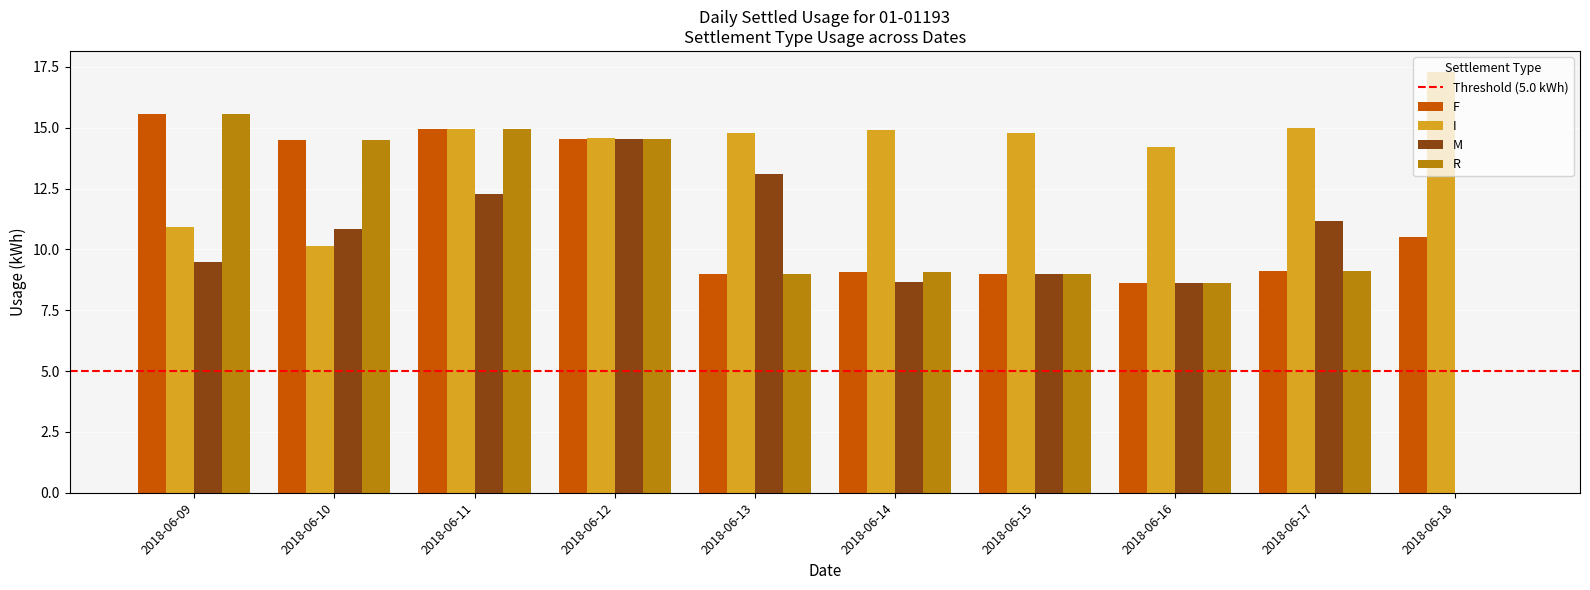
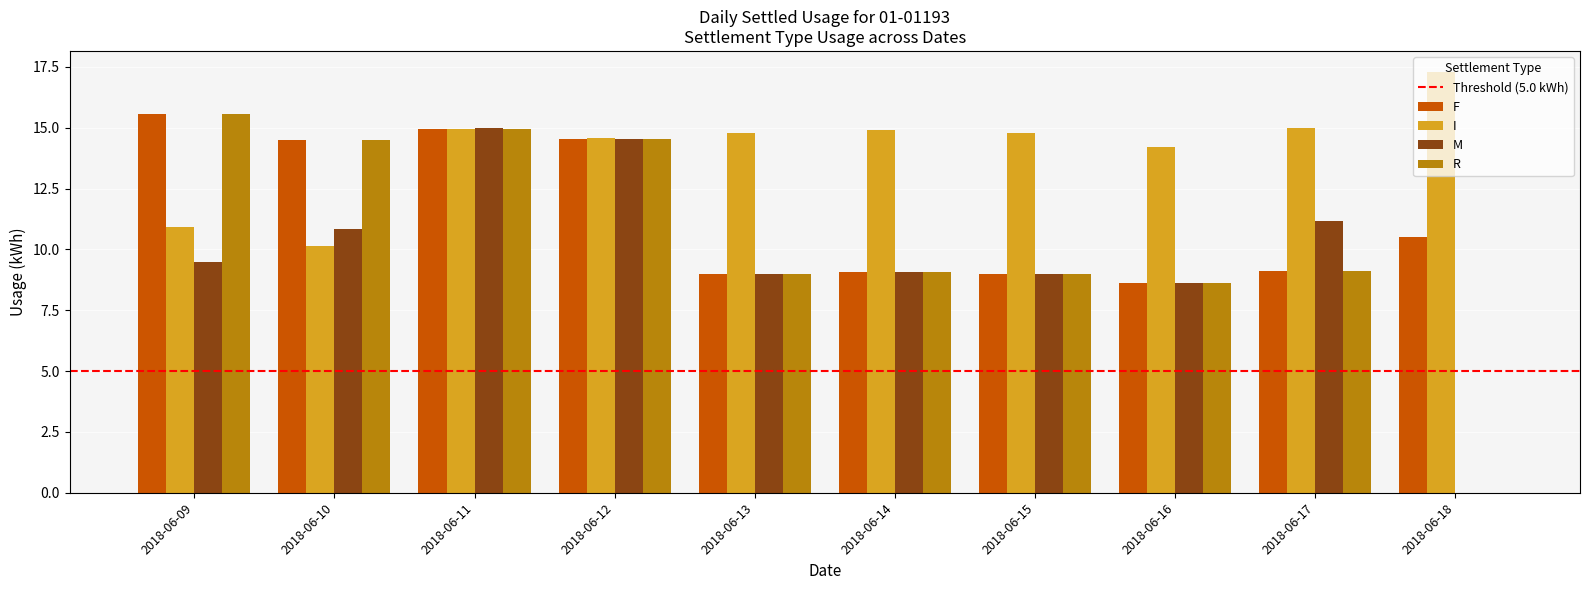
  {
    "M": {
      "2018-06-09": 9.5,
      "2018-06-10": 10.9,
-     "2018-06-11": 12.3,
+     "2018-06-11": 15.0,
      "2018-06-12": 14.5,
-     "2018-06-13": 13.1,
-     "2018-06-14": 8.6,
+     "2018-06-13": 9.0,
+     "2018-06-14": 9.1,
      "2018-06-15": 9.0,
      "2018-06-16": 8.6,
      "2018-06-17": 11.2,
      "2018-06-18": 0.0
    }
  }
